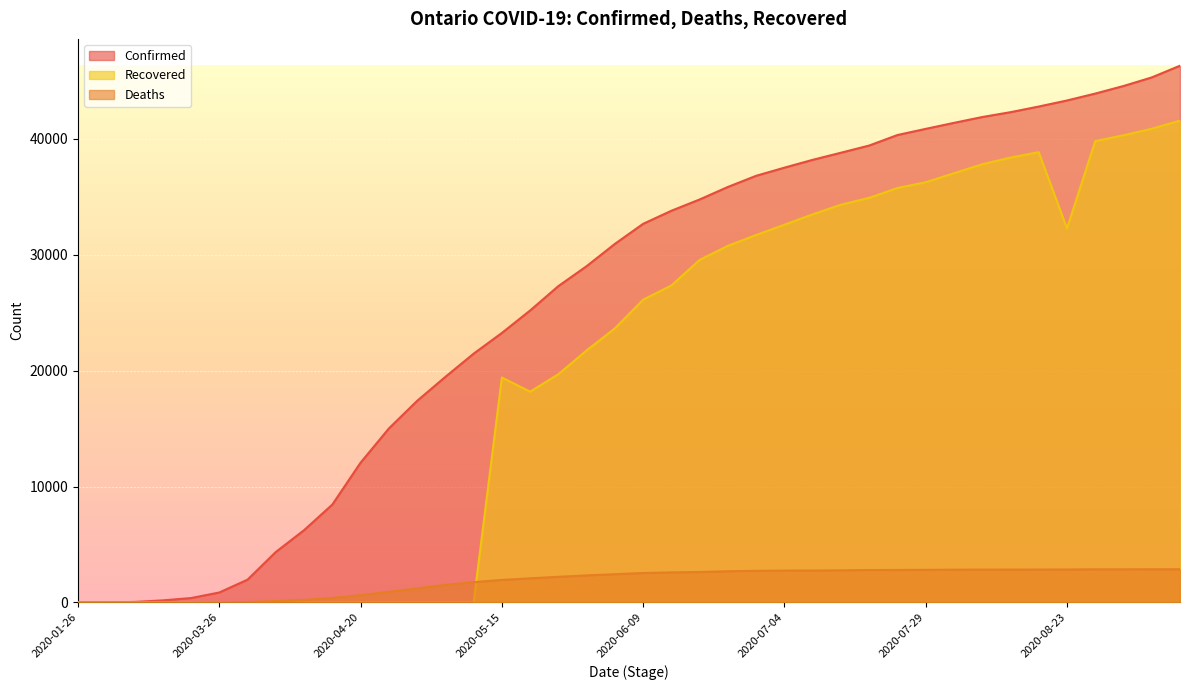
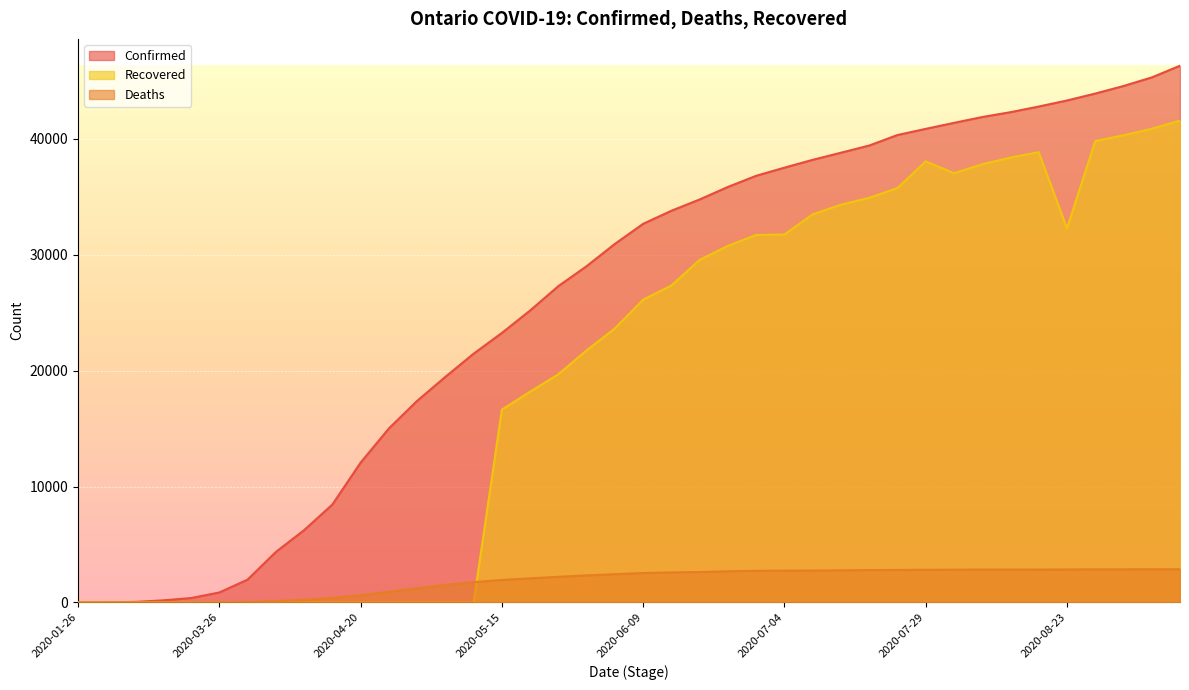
  {
    "Recovered": {
      "2020-04-20": 0,
-     "2020-05-15": 19400,
+     "2020-05-15": 16600,
      "2020-06-09": 26100,
-     "2020-07-04": 32600,
-     "2020-07-29": 36300,
+     "2020-07-04": 31800,
+     "2020-07-29": 38100,
      "2020-08-23": 32300
    }
  }
